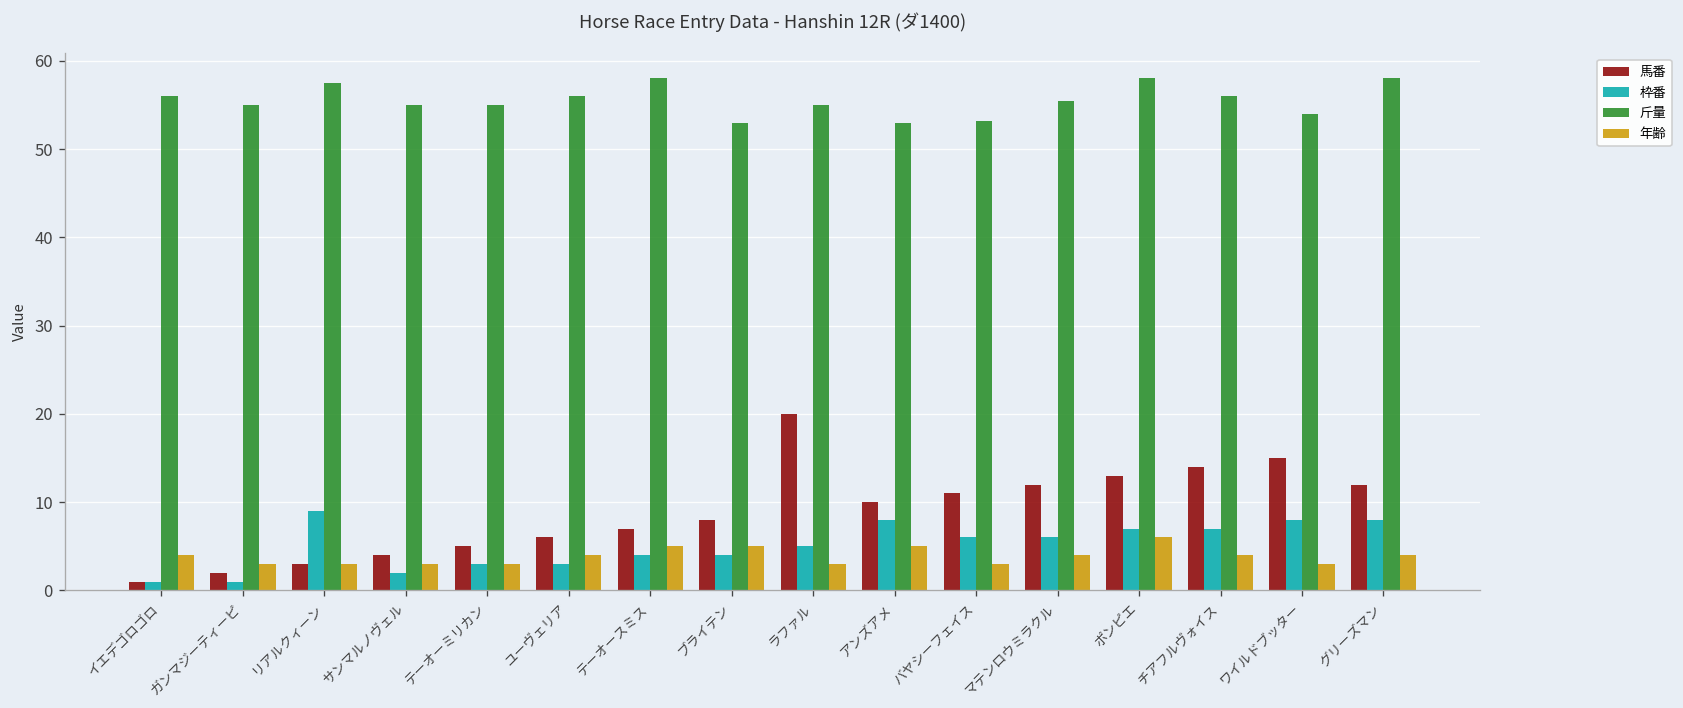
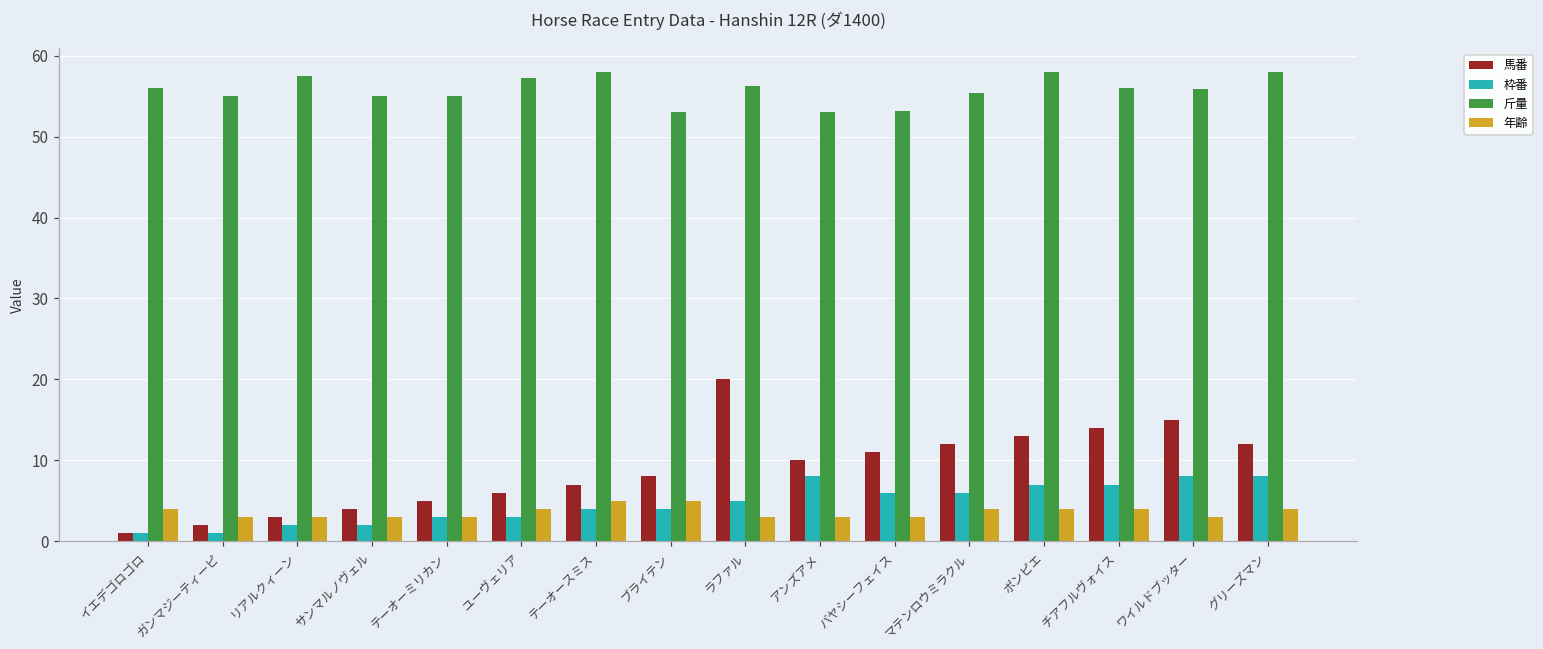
  {
    "馬番": {
      "イエデゴロゴロ": 1,
      "ガンマジーティーピ": 2,
      "リアルクィーン": 3,
      "サンマルノヴェル": 4,
      "テーオーミリカン": 5,
      "ユーヴェリア": 6,
      "テーオースミス": 7,
      "ブライテン": 8,
      "ラファル": 20,
      "アンズアメ": 10,
      "バヤシーフェイス": 11,
      "マテンロウミラクル": 12,
      "ポンピエ": 13,
      "チアフルヴォイス": 14,
      "ワイルドブッター": 15,
      "グリーズマン": 12
    },
    "枠番": {
      "イエデゴロゴロ": 1,
      "ガンマジーティーピ": 1,
-     "リアルクィーン": 9,
+     "リアルクィーン": 2,
      "サンマルノヴェル": 2,
      "テーオーミリカン": 3,
      "ユーヴェリア": 3,
      "テーオースミス": 4,
      "ブライテン": 4,
      "ラファル": 5,
      "アンズアメ": 8,
      "バヤシーフェイス": 6,
      "マテンロウミラクル": 6,
      "ポンピエ": 7,
      "チアフルヴォイス": 7,
      "ワイルドブッター": 8,
      "グリーズマン": 8
    },
    "斤量": {
      "イエデゴロゴロ": 56,
      "ガンマジーティーピ": 55,
      "リアルクィーン": 58,
      "サンマルノヴェル": 55,
      "テーオーミリカン": 55,
-     "ユーヴェリア": 56,
+     "ユーヴェリア": 57,
      "テーオースミス": 58,
      "ブライテン": 53,
-     "ラファル": 55,
+     "ラファル": 56,
      "アンズアメ": 53,
      "バヤシーフェイス": 53,
      "マテンロウミラクル": 55,
      "ポンピエ": 58,
      "チアフルヴォイス": 56,
-     "ワイルドブッター": 54,
+     "ワイルドブッター": 56,
      "グリーズマン": 58
    },
    "年齢": {
      "イエデゴロゴロ": 4,
      "ガンマジーティーピ": 3,
      "リアルクィーン": 3,
      "サンマルノヴェル": 3,
      "テーオーミリカン": 3,
      "ユーヴェリア": 4,
      "テーオースミス": 5,
      "ブライテン": 5,
      "ラファル": 3,
-     "アンズアメ": 5,
+     "アンズアメ": 3,
      "バヤシーフェイス": 3,
      "マテンロウミラクル": 4,
-     "ポンピエ": 6,
+     "ポンピエ": 4,
      "チアフルヴォイス": 4,
      "ワイルドブッター": 3,
      "グリーズマン": 4
    }
  }
